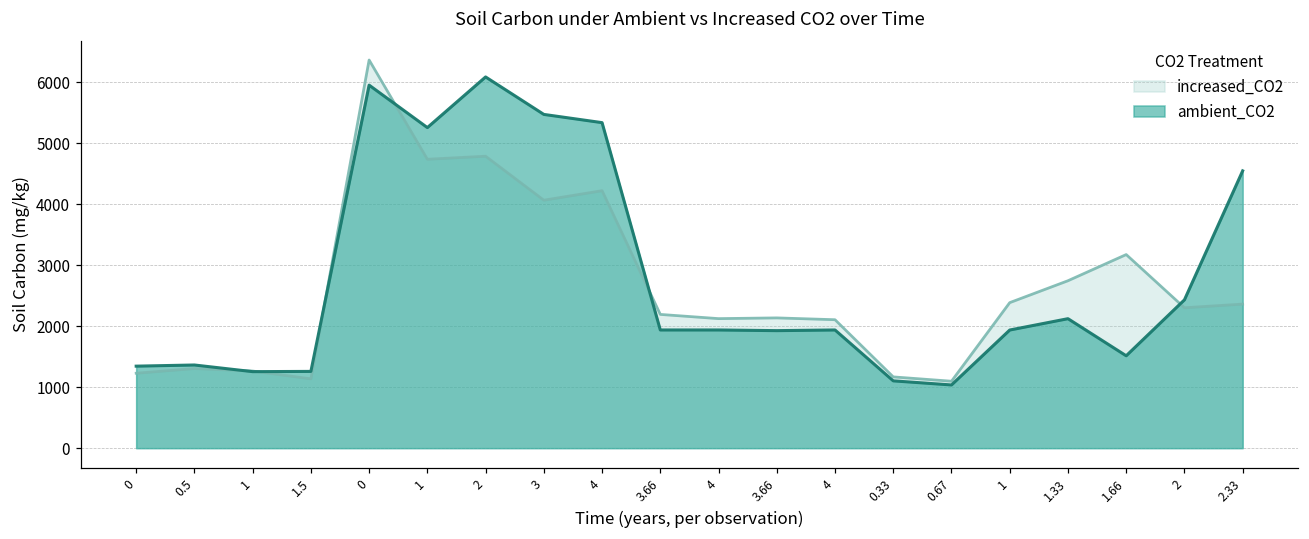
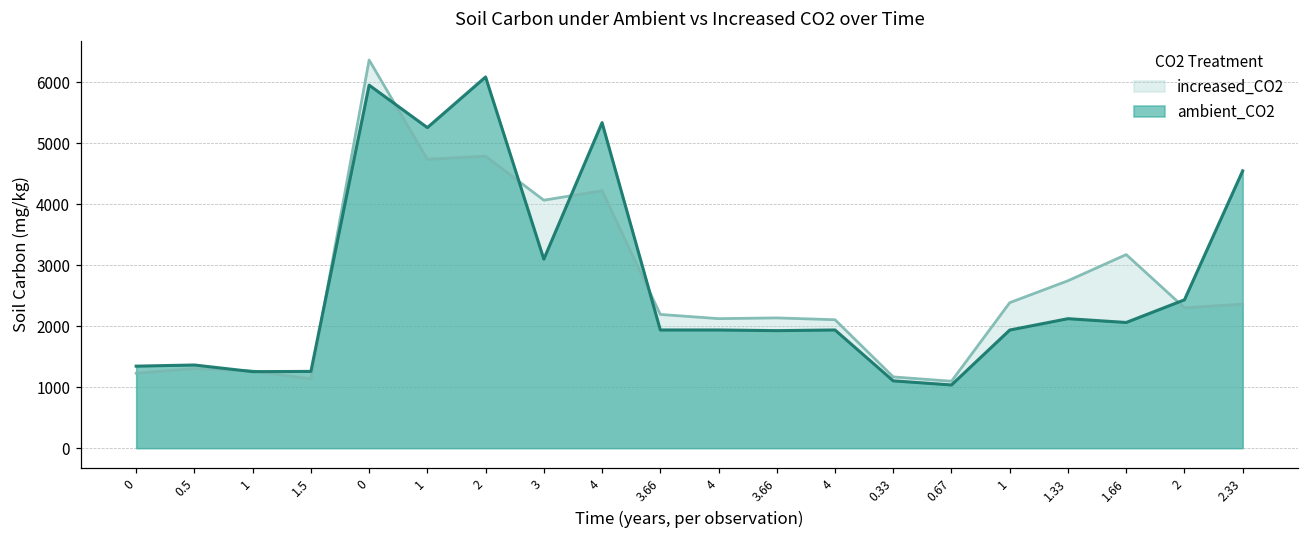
  {
    "increased_CO2": {
      "0.5": 1300,
      "1.5": 1100,
      "3": 4100,
      "0.33": 1200,
      "0.67": 1100,
      "1.33": 2700,
      "1.66": 3200,
      "2.33": 2400
    },
    "ambient_CO2": {
      "0.5": 1400,
      "1.5": 1300,
-     "3": 5500,
+     "3": 3100,
      "0.33": 1100,
      "0.67": 1000,
      "1.33": 2100,
-     "1.66": 1500,
+     "1.66": 2100,
      "2.33": 4500
    }
  }
